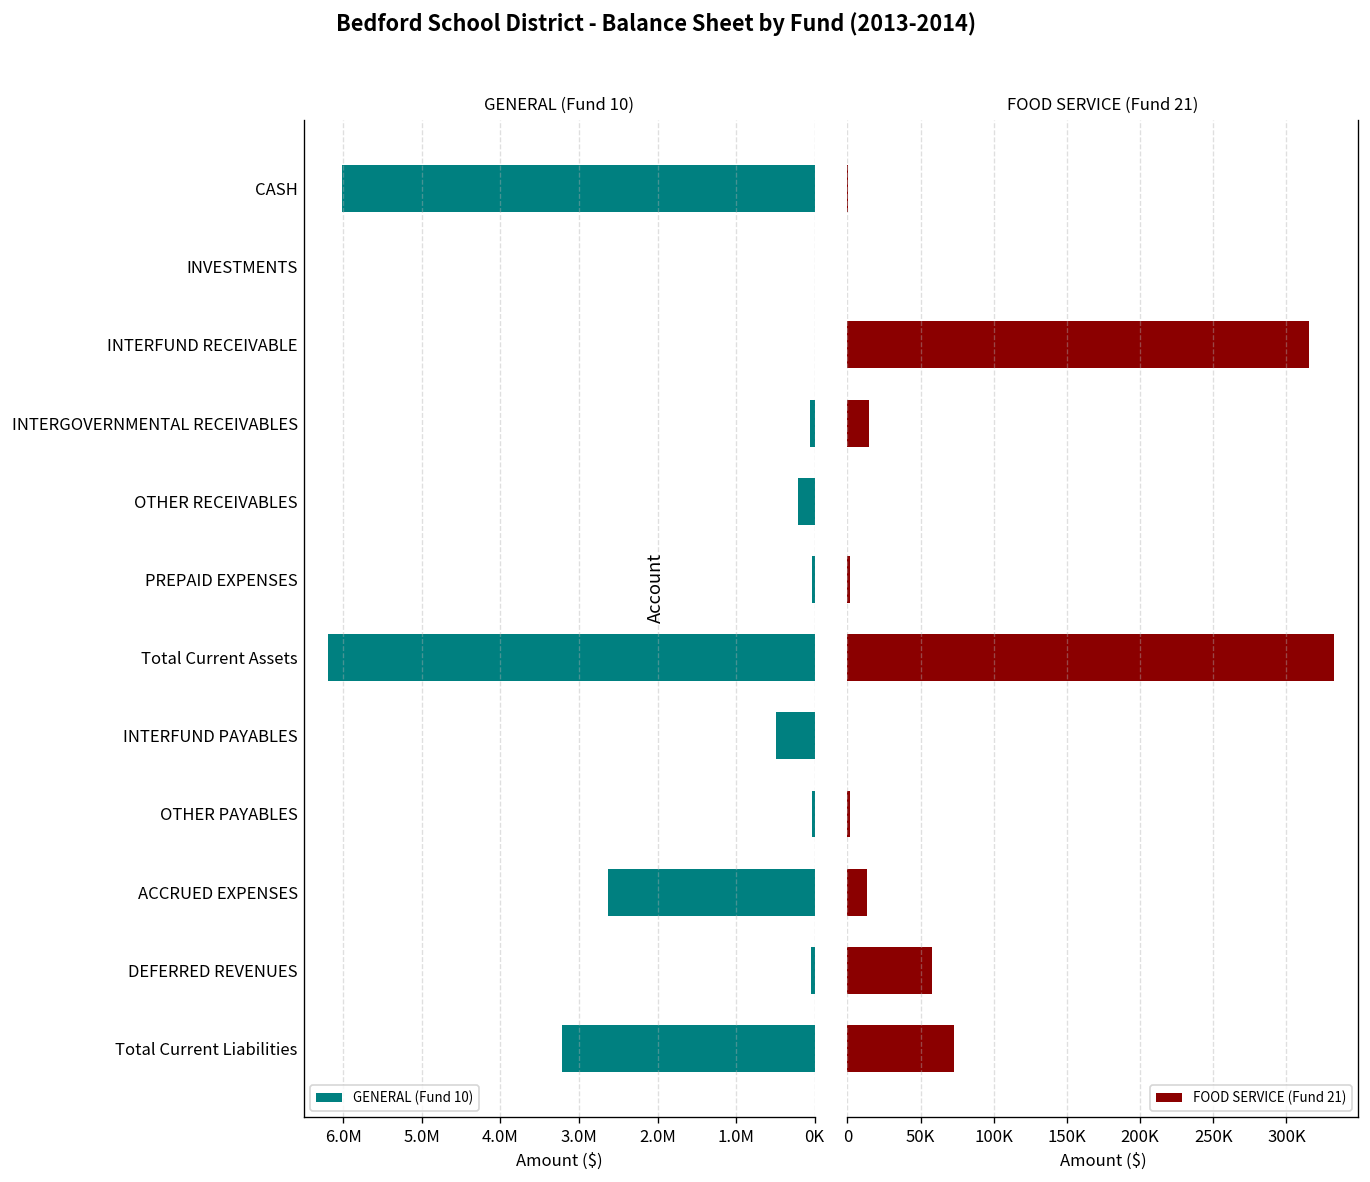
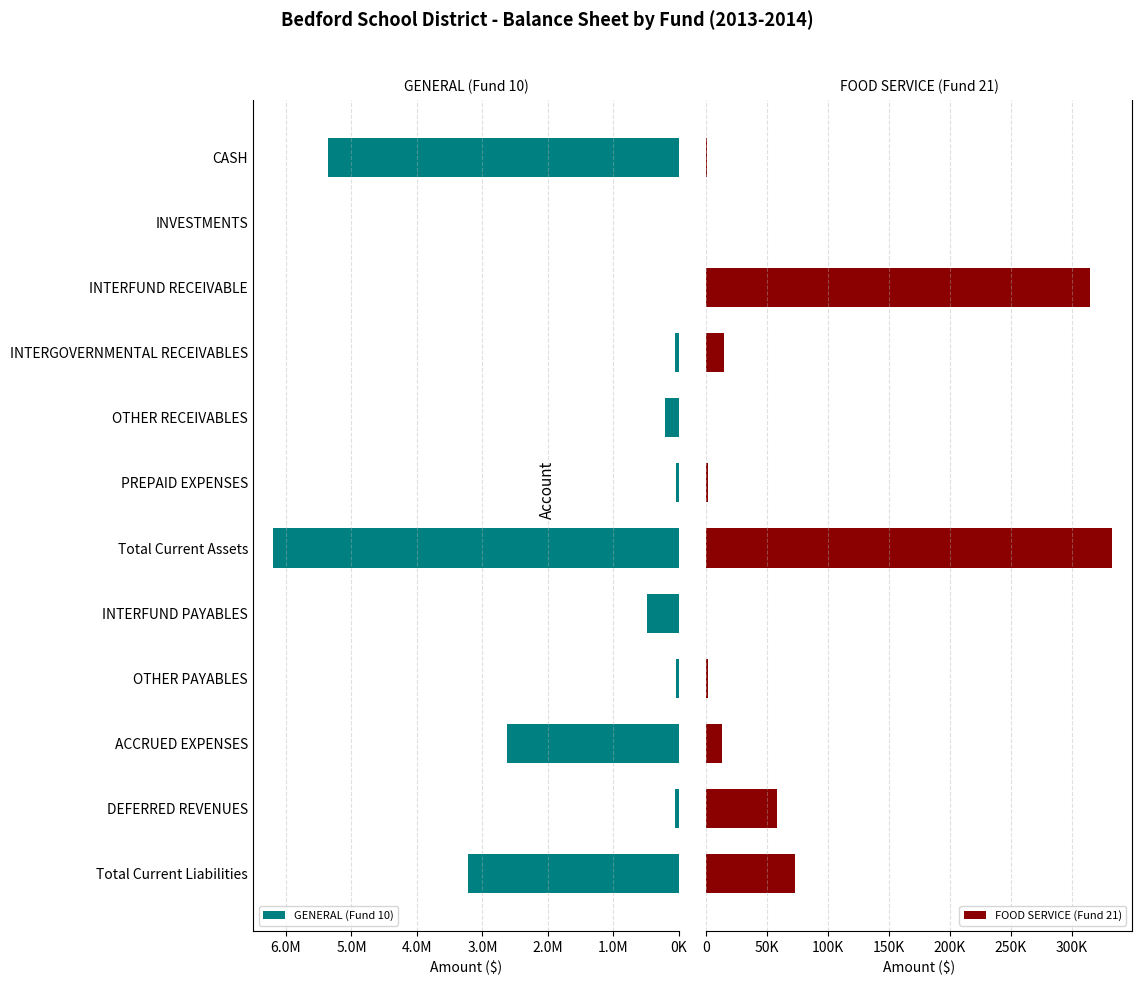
  {
    "GENERAL (Fund 10)": {
-     "CASH": 6000000,
+     "CASH": 5400000,
      "INVESTMENTS": 0,
      "INTERFUND RECEIVABLE": 0,
      "INTERGOVERNMENTAL RECEIVABLES": 100000,
      "OTHER RECEIVABLES": 200000,
      "PREPAID EXPENSES": 0,
      "Total Current Assets": 6200000,
      "INTERFUND PAYABLES": 500000,
      "OTHER PAYABLES": 0,
      "ACCRUED EXPENSES": 2600000,
      "DEFERRED REVENUES": 100000,
      "Total Current Liabilities": 3200000
    }
  }
